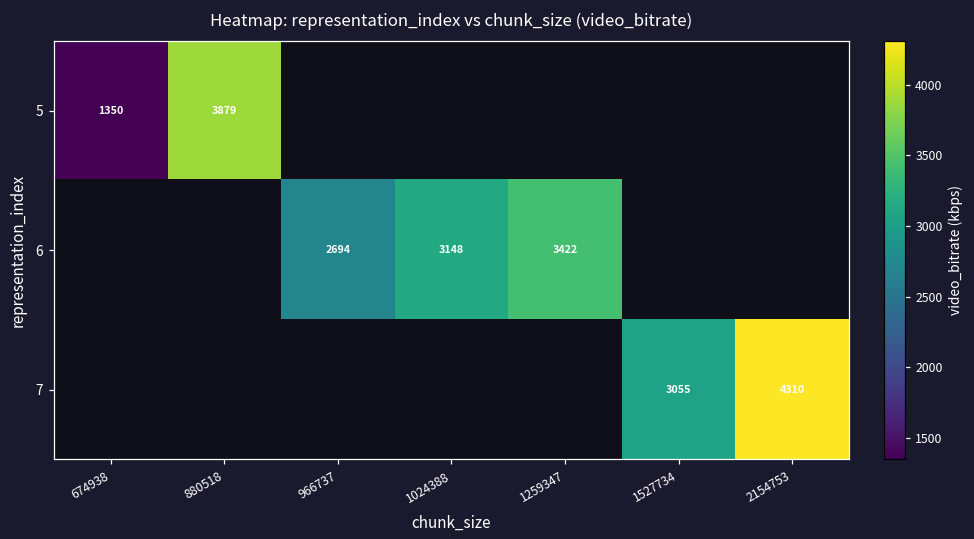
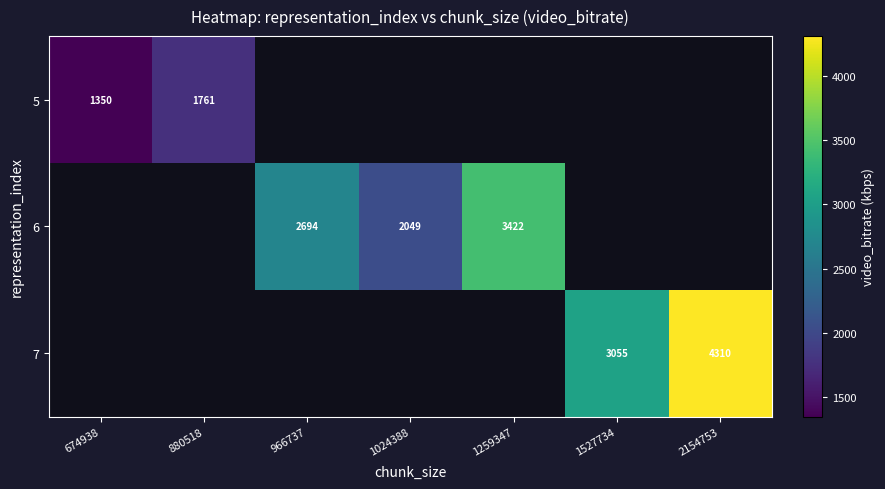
  {
    "5": {
      "674938": 1350,
-     "880518": 3879
+     "880518": 1761
    },
    "6": {
      "966737": 2694,
-     "1024388": 3148,
+     "1024388": 2049,
      "1259347": 3422
    },
    "7": {
      "1527734": 3055,
      "2154753": 4310
    }
  }
